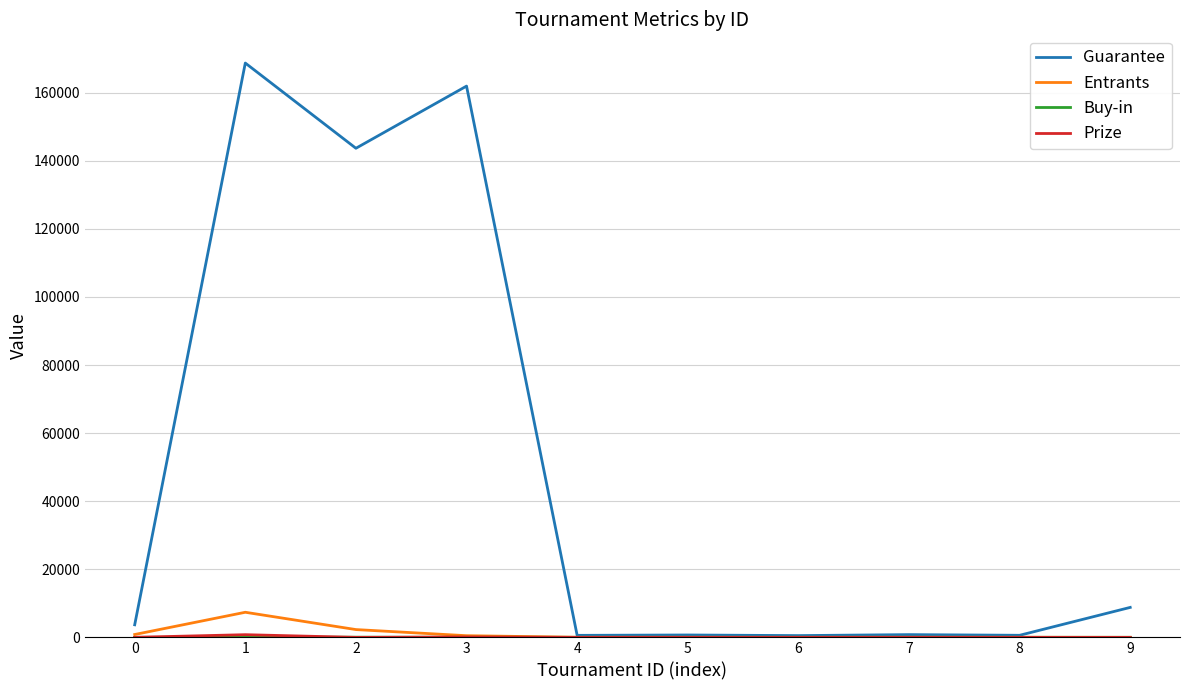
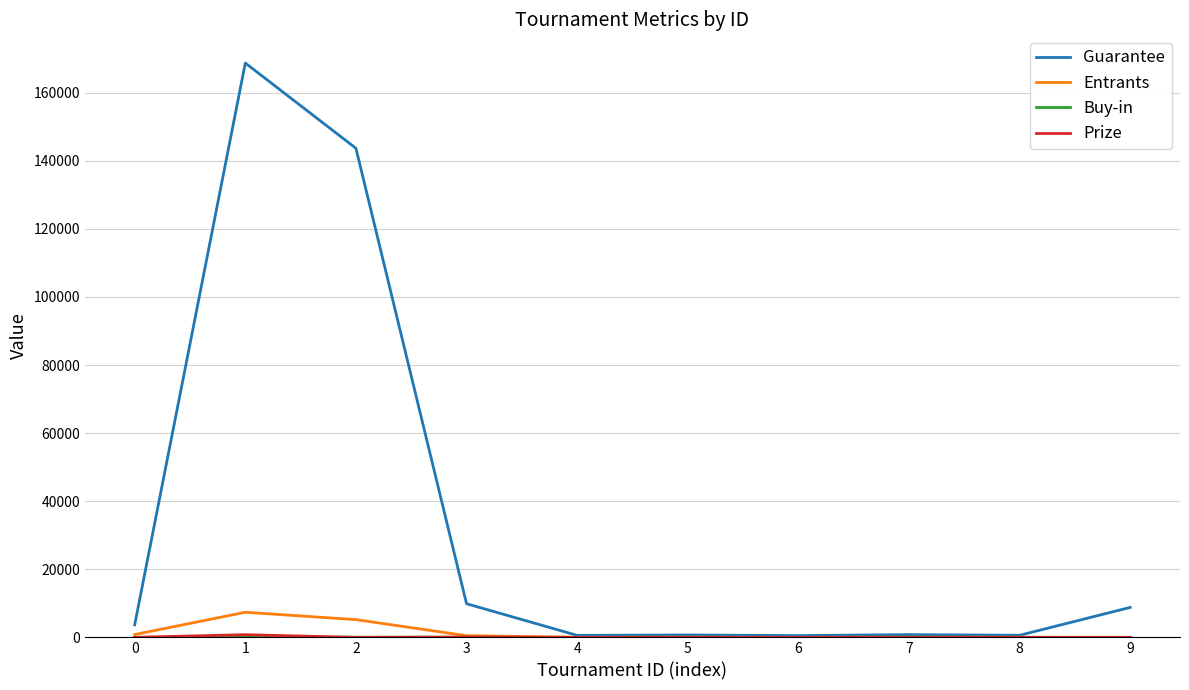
  {
    "Guarantee": {
      "0": 4000,
      "1": 169000,
      "2": 144000,
-     "3": 162000,
+     "3": 10000,
      "7": 1000,
      "9": 9000
    },
    "Entrants": {
      "0": 1000,
      "1": 7000,
-     "2": 2000
+     "2": 5000
    }
  }
